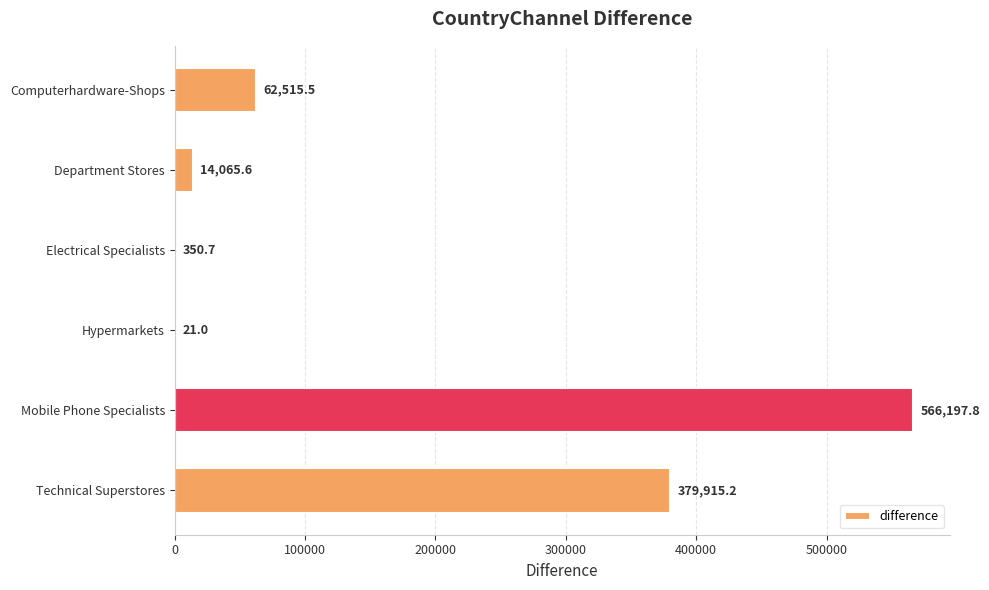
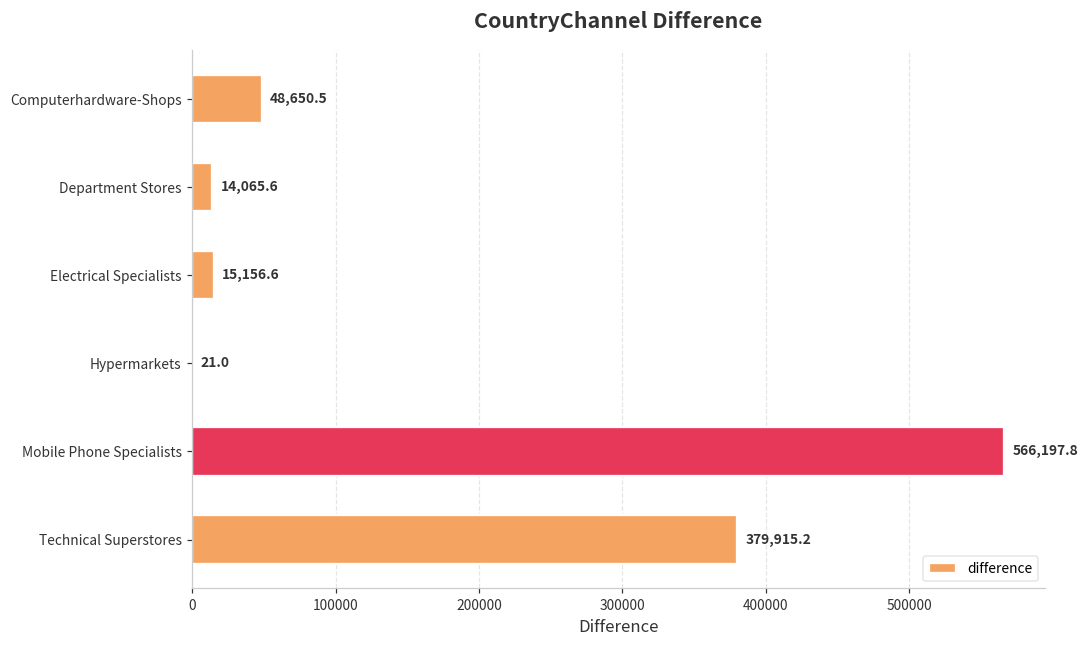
  {
-   "Computerhardware-Shops": "62,515.5",
+   "Computerhardware-Shops": "48,650.5",
    "Department Stores": "14,065.6",
-   "Electrical Specialists": "350.7",
+   "Electrical Specialists": "15,156.6",
    "Hypermarkets": "21.0",
    "Mobile Phone Specialists": "566,197.8",
    "Technical Superstores": "379,915.2"
  }
